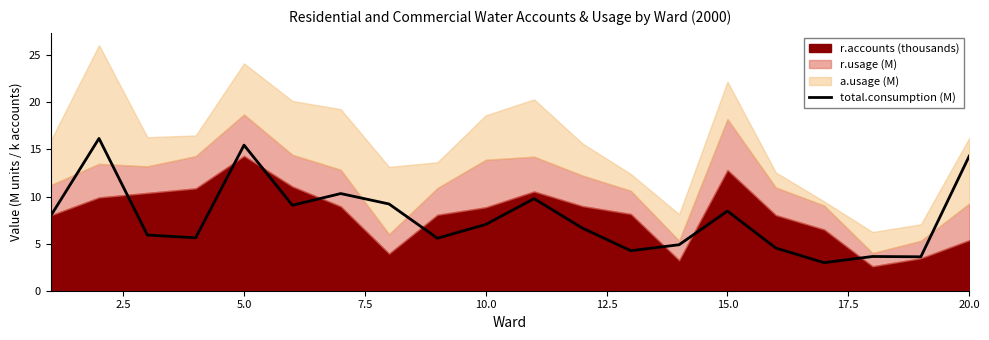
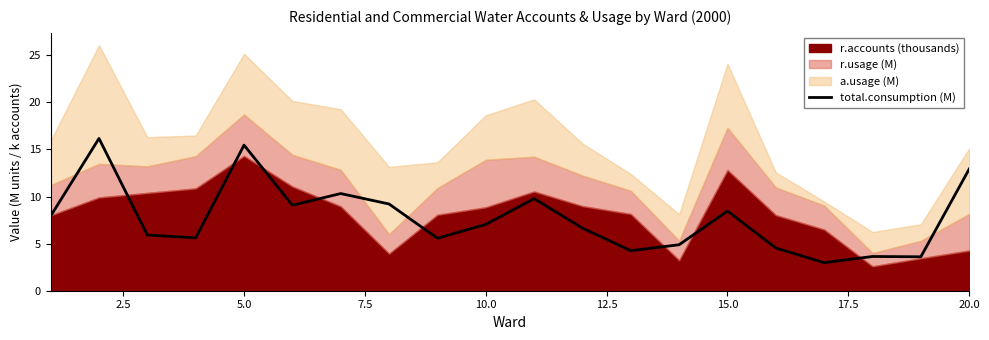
  {
    "total.consumption (M)": {
      "5.0": 15,
      "10.0": 7,
      "15.0": 8,
-     "20.0": 14
+     "20.0": 13
    },
    "r.accounts (thousands)": {
      "5.0": 14,
      "10.0": 9,
      "15.0": 13,
-     "20.0": 5
+     "20.0": 4
    },
    "r.usage (M)": {
      "5.0": 4,
      "10.0": 5,
-     "15.0": 5,
+     "15.0": 4,
      "20.0": 4
    },
    "a.usage (M)": {
-     "5.0": 5,
+     "5.0": 6,
      "10.0": 5,
-     "15.0": 4,
+     "15.0": 7,
      "20.0": 7
    }
  }
